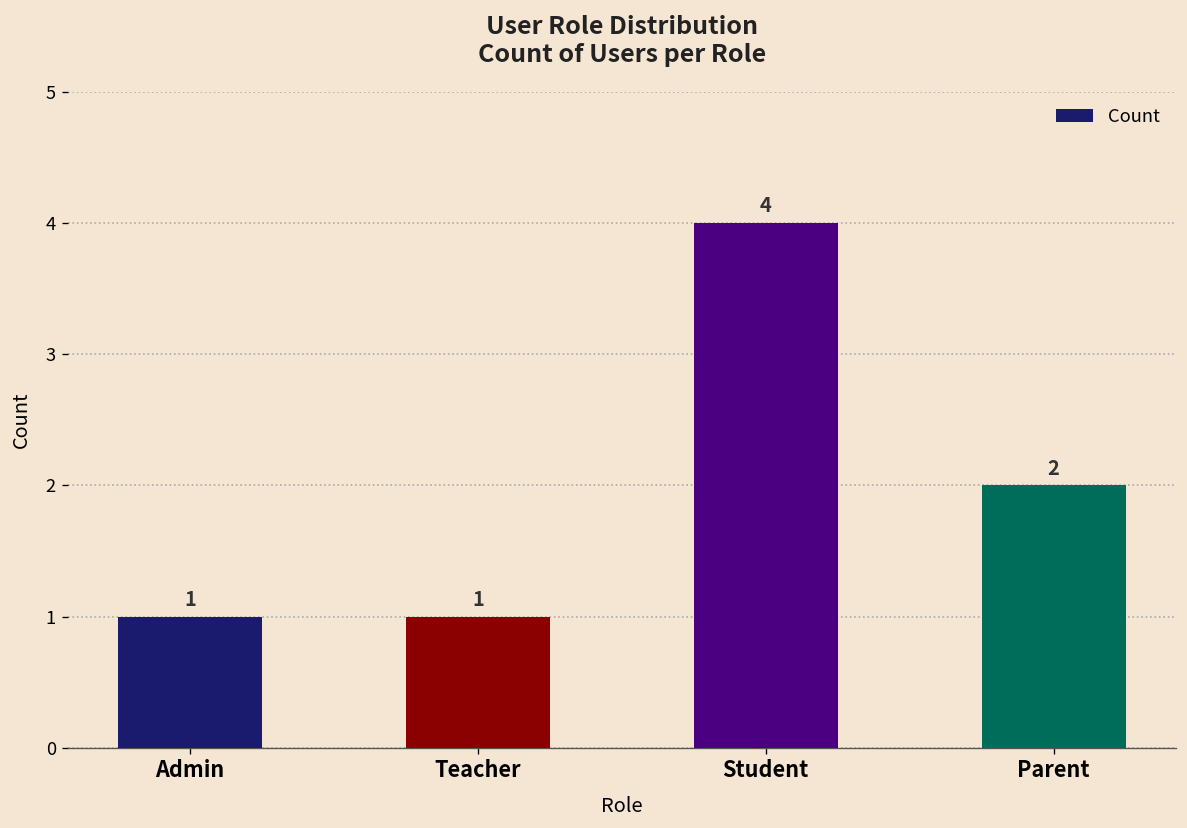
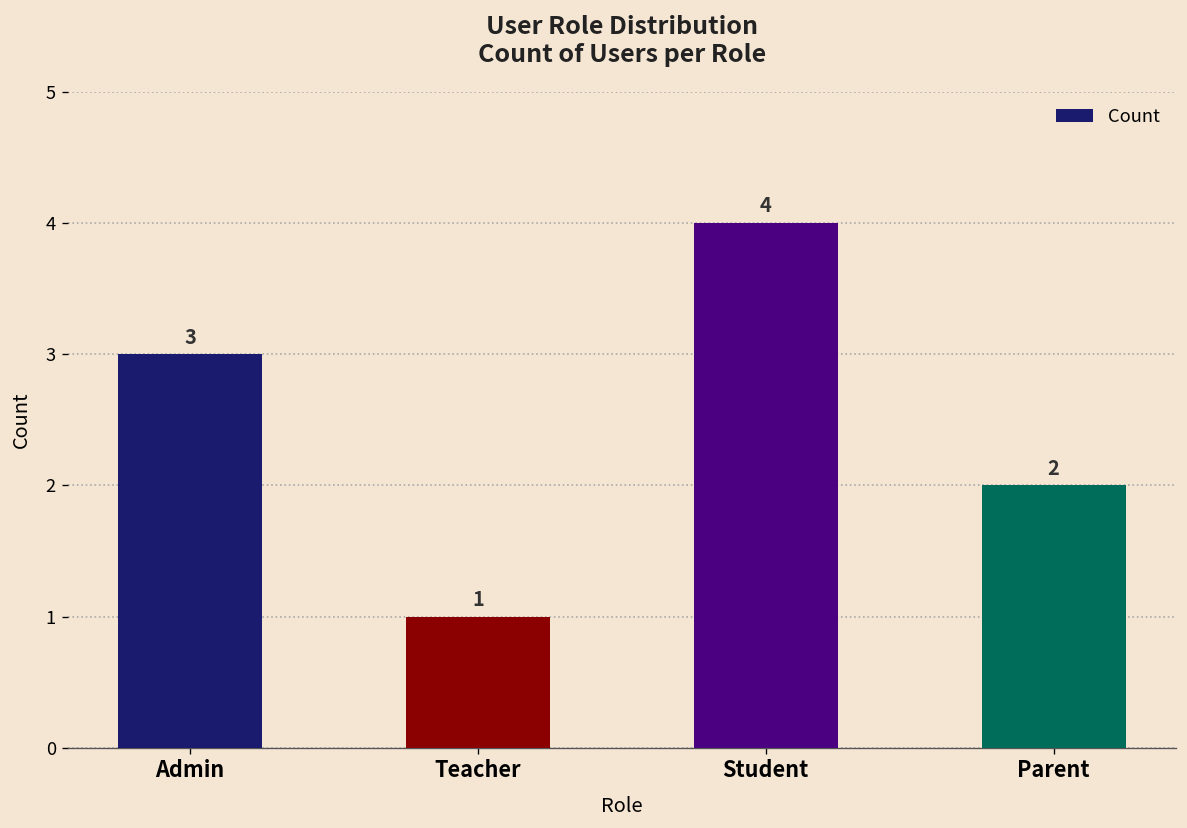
  {
-   "Admin": 1,
+   "Admin": 3,
    "Teacher": 1,
    "Student": 4,
    "Parent": 2
  }
